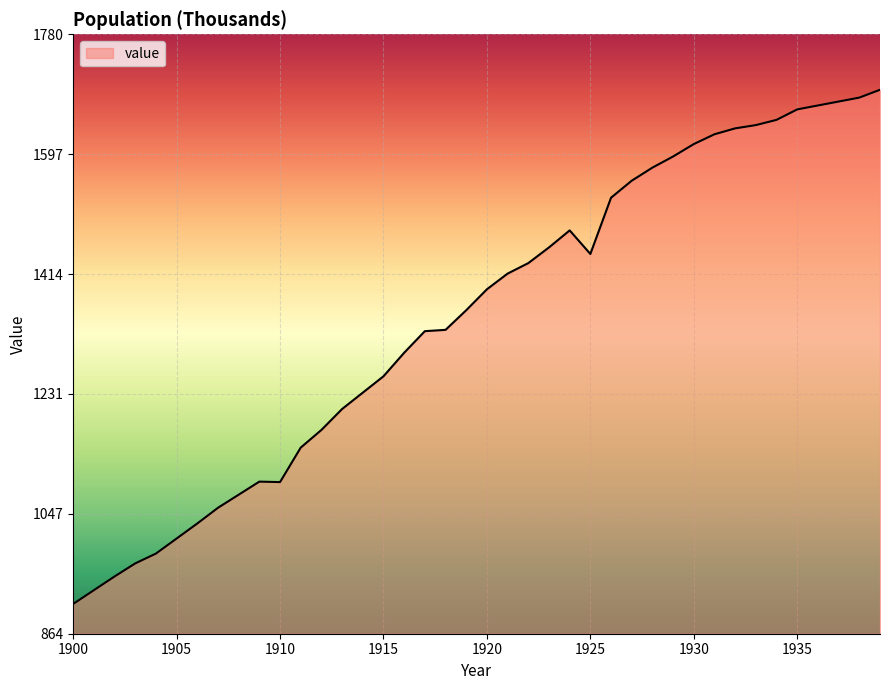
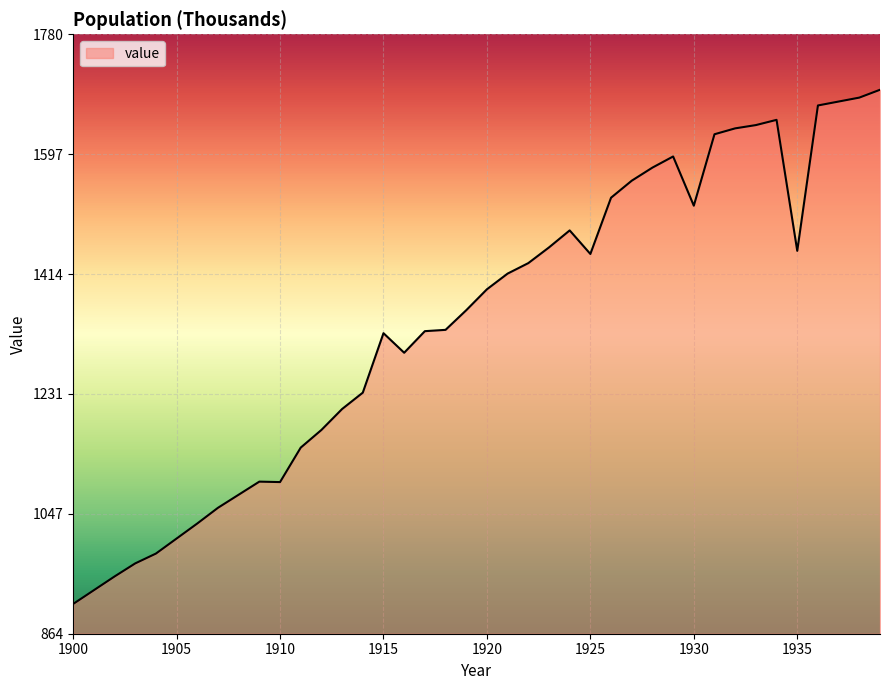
  {
    "1900": 910,
    "1905": 1010,
    "1910": 1100,
-   "1915": 1260,
+   "1915": 1320,
    "1920": 1390,
    "1925": 1450,
-   "1930": 1610,
-   "1935": 1670
+   "1930": 1520,
+   "1935": 1450
  }
